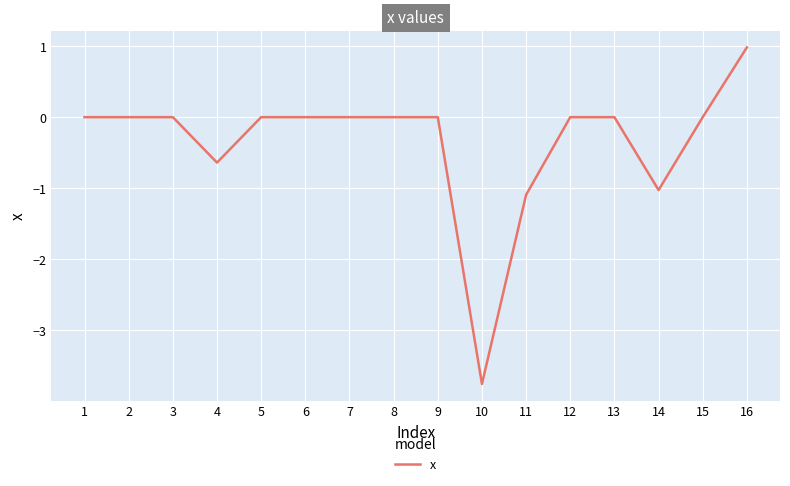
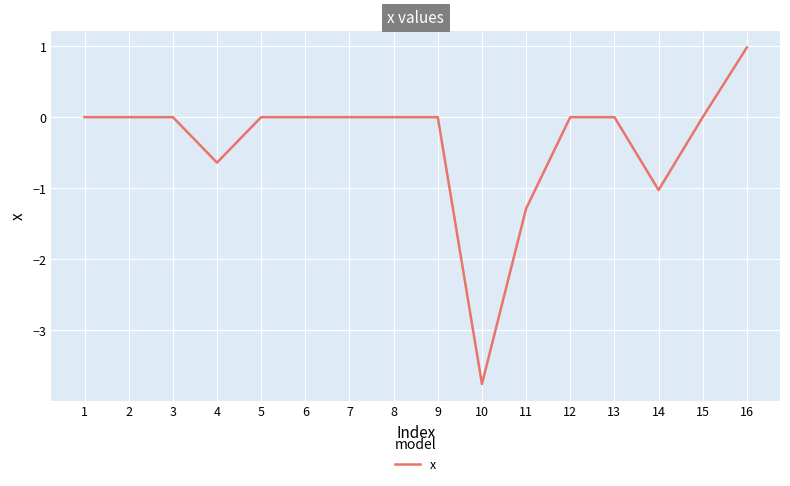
  {
    "1": 0.0,
    "2": 0.0,
    "3": 0.0,
    "4": -0.6,
    "5": 0.0,
    "6": 0.0,
    "7": 0.0,
    "8": 0.0,
    "9": 0.0,
    "10": -3.8,
-   "11": -1.1,
+   "11": -1.3,
    "12": 0.0,
    "13": 0.0,
    "14": -1.0,
    "15": 0.0,
    "16": 1.0
  }
